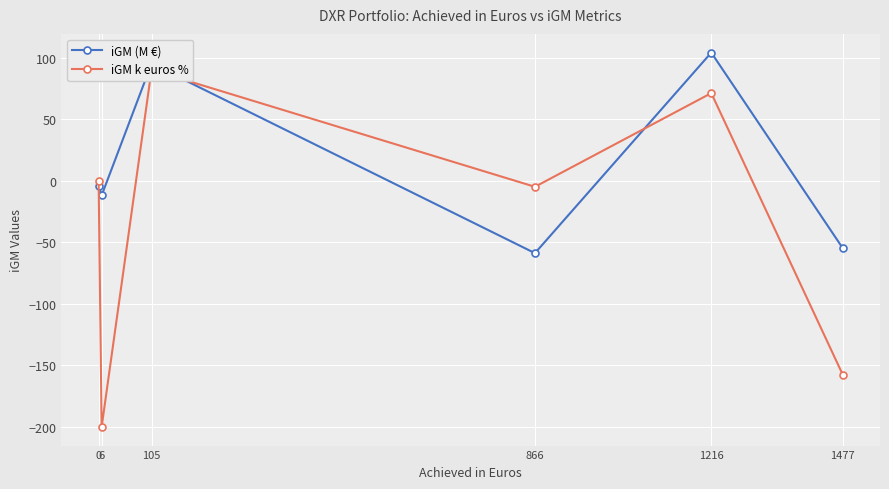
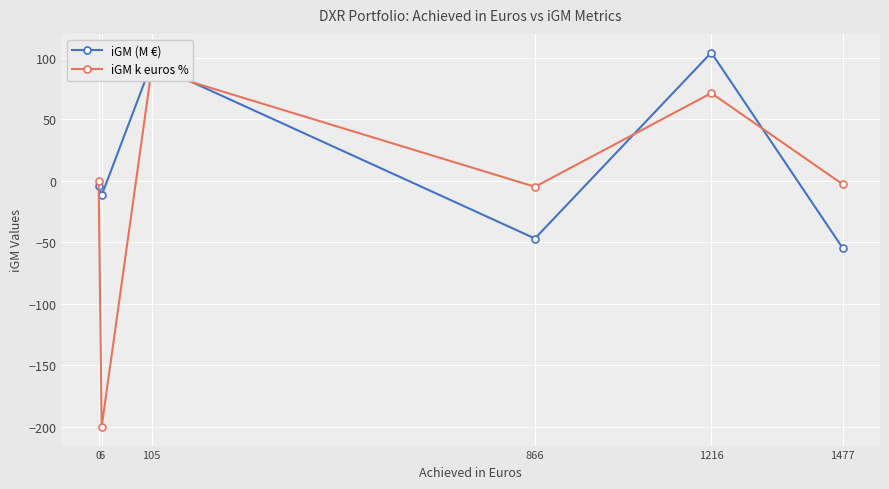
  {
    "iGM (M €)": {
-     "866": -59,
+     "866": -47,
      "1216": 104,
      "1477": -55
    },
    "iGM k euros %": {
      "866": -5,
      "1216": 71,
-     "1477": -158
+     "1477": -3
    }
  }
